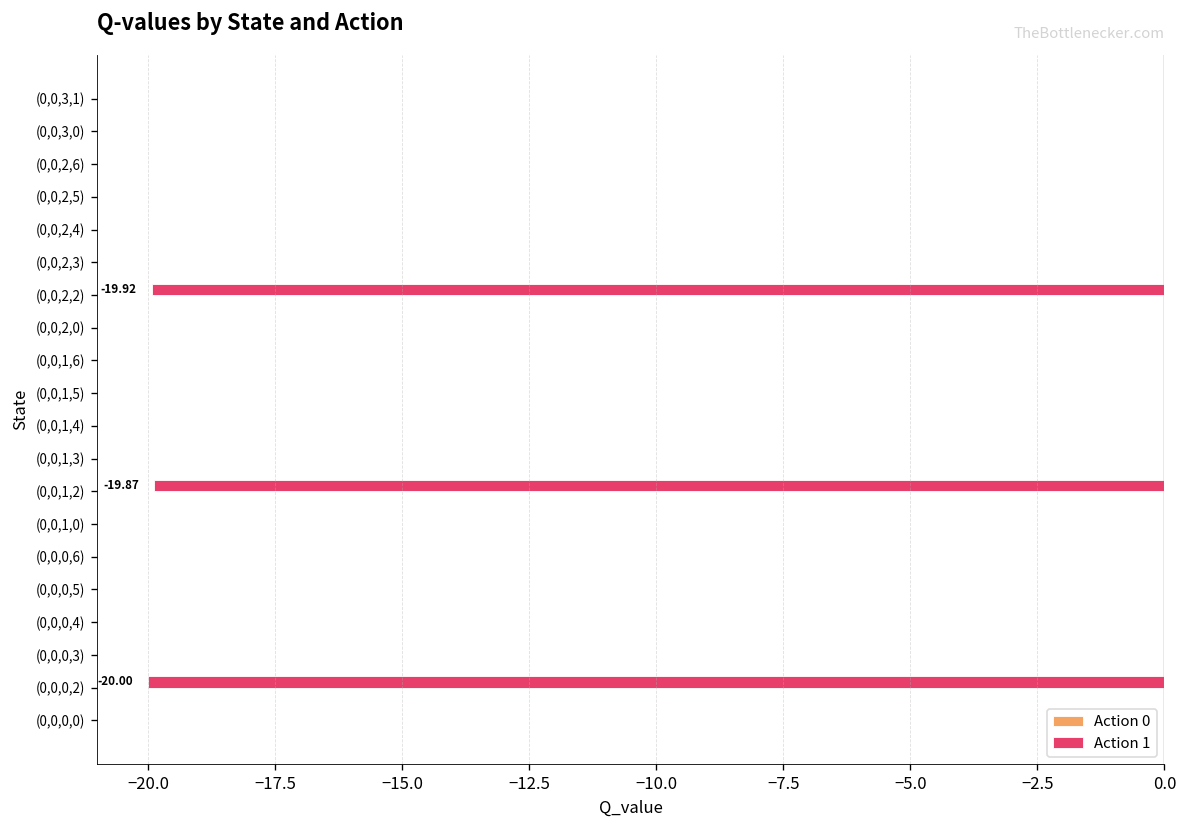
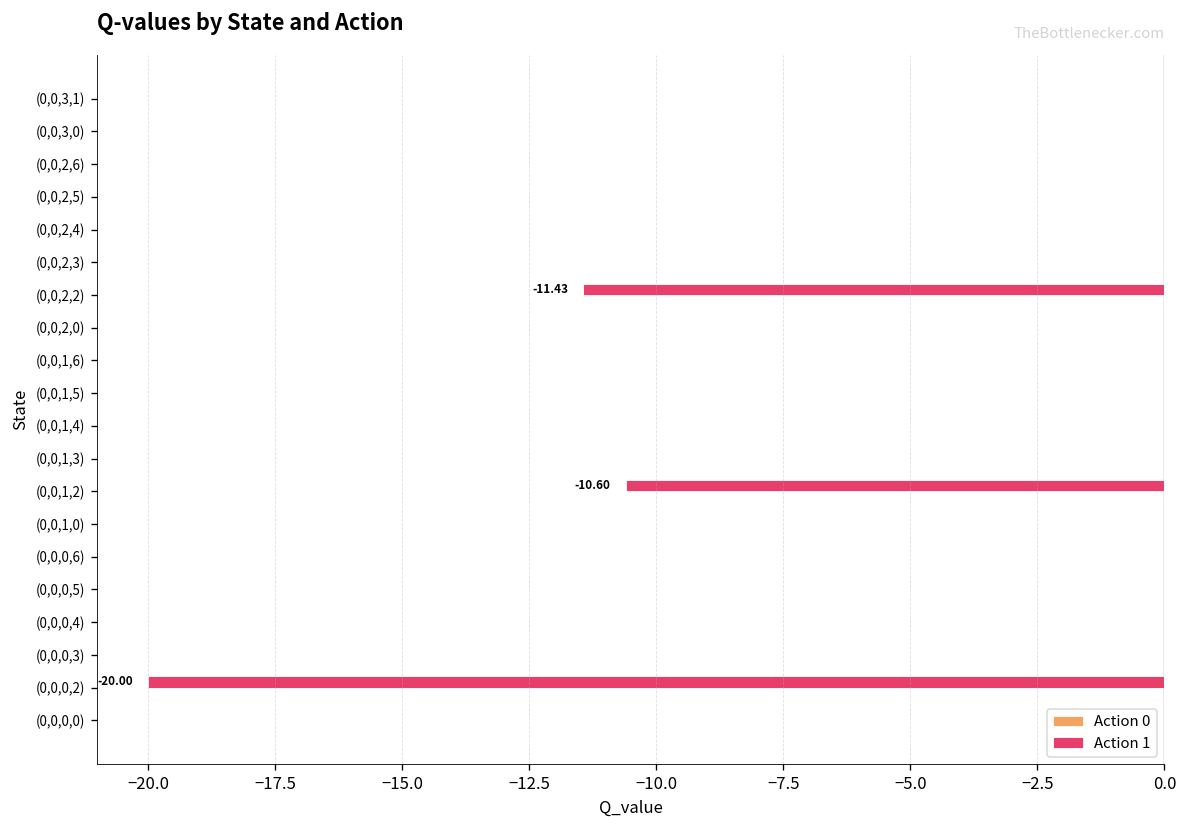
  {
    "Action 0": {
      "(0,0,3,1)": 0.0,
      "(0,0,3,0)": 0.0,
      "(0,0,2,6)": 0.0,
      "(0,0,2,5)": 0.0,
      "(0,0,2,4)": 0.0,
      "(0,0,2,3)": 0.0,
      "(0,0,2,2)": 0.0,
      "(0,0,2,0)": 0.0,
      "(0,0,1,6)": 0.0,
      "(0,0,1,5)": 0.0,
      "(0,0,1,4)": 0.0,
      "(0,0,1,3)": 0.0,
      "(0,0,1,2)": 0.0,
      "(0,0,1,0)": 0.0,
      "(0,0,0,6)": 0.0,
      "(0,0,0,5)": 0.0,
      "(0,0,0,4)": 0.0,
      "(0,0,0,3)": 0.0,
      "(0,0,0,2)": 0.0,
      "(0,0,0,0)": 0.0
    },
    "Action 1": {
-     "(0,0,2,2)": -19.92,
-     "(0,0,1,2)": -19.87,
+     "(0,0,2,2)": -11.43,
+     "(0,0,1,2)": -10.60,
      "(0,0,0,2)": -20.00
    }
  }
